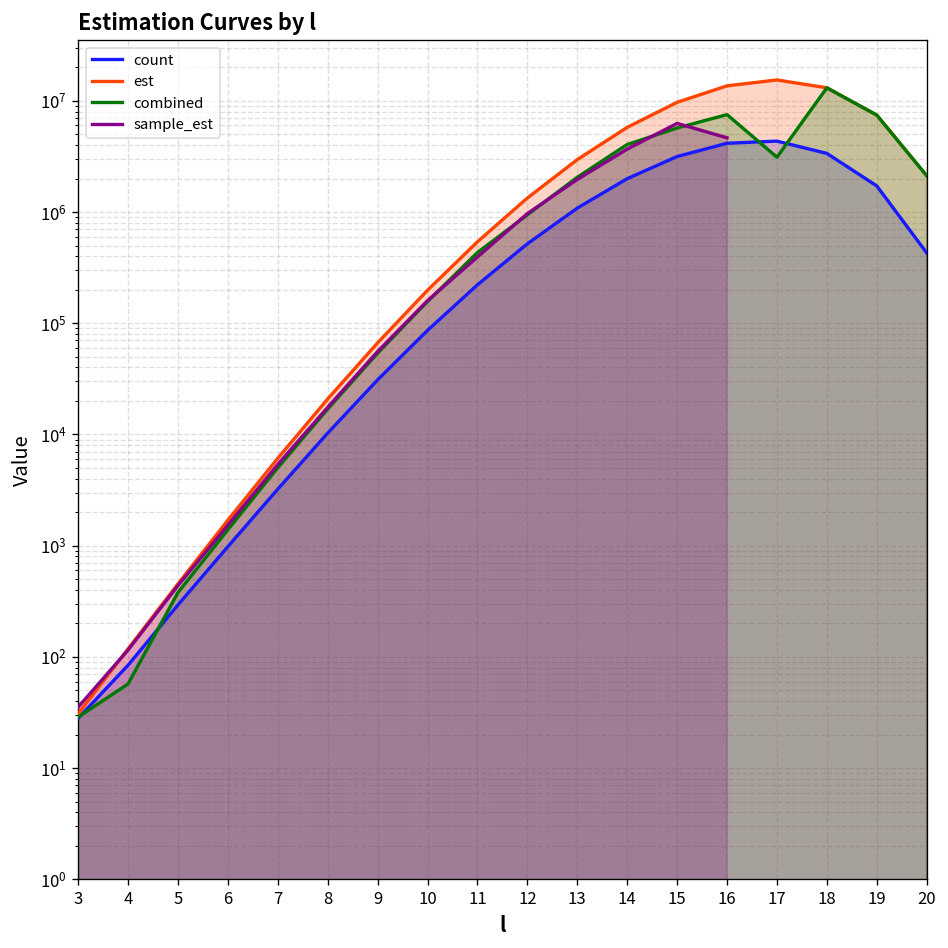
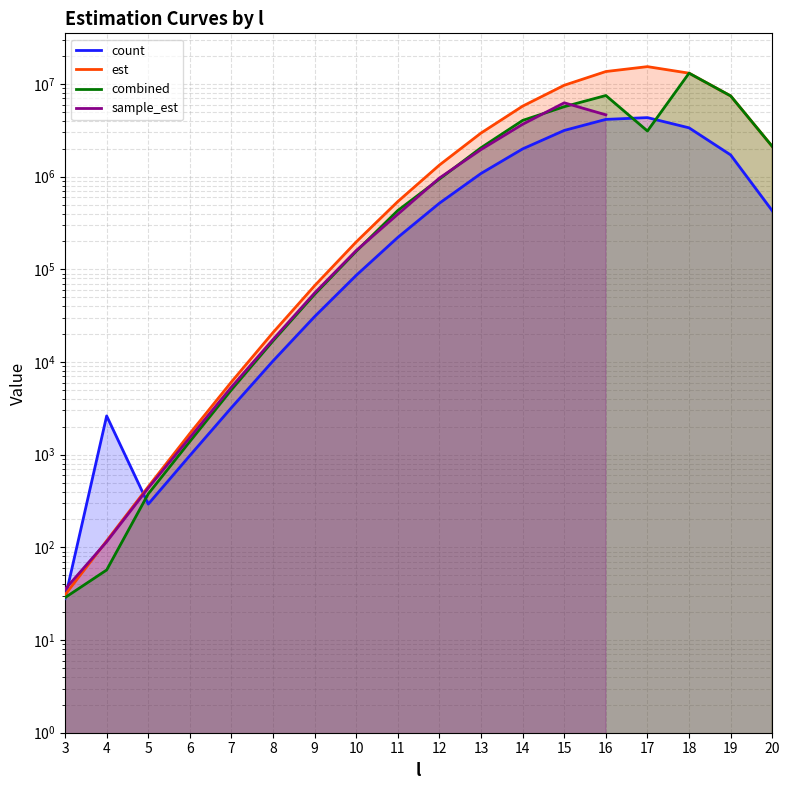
  {
    "count": {
-     "4": 80,
+     "4": 2600,
      "5": 290,
      "6": 1000,
      "7": 3200,
      "8": 10000,
      "9": 31000,
      "10": 90000,
      "11": 220000,
      "12": 500000,
      "13": 1100000,
      "14": 2000000,
      "15": 3200000,
      "16": 4000000,
      "17": 4000000,
      "18": 3400000,
      "19": 1700000,
      "20": 400000
    },
    "est": {
      "3": 31,
      "6": 1700,
      "7": 6000,
      "8": 21000,
      "9": 70000,
      "10": 200000,
      "11": 500000,
      "12": 1300000,
      "13": 3000000,
      "14": 6000000,
      "15": 10000000,
      "16": 14000000,
      "17": 15000000
    },
    "combined": {
      "4": 60,
      "5": 380,
      "6": 1400,
      "7": 5000,
      "11": 400000,
      "14": 4000000,
      "15": 6000000,
      "16": 8000000,
      "17": 3100000
    },
    "sample_est": {
      "3": 35,
      "6": 1500,
      "7": 5000,
      "11": 390000,
      "14": 3700000,
      "15": 6000000,
      "16": 5000000
    }
  }
